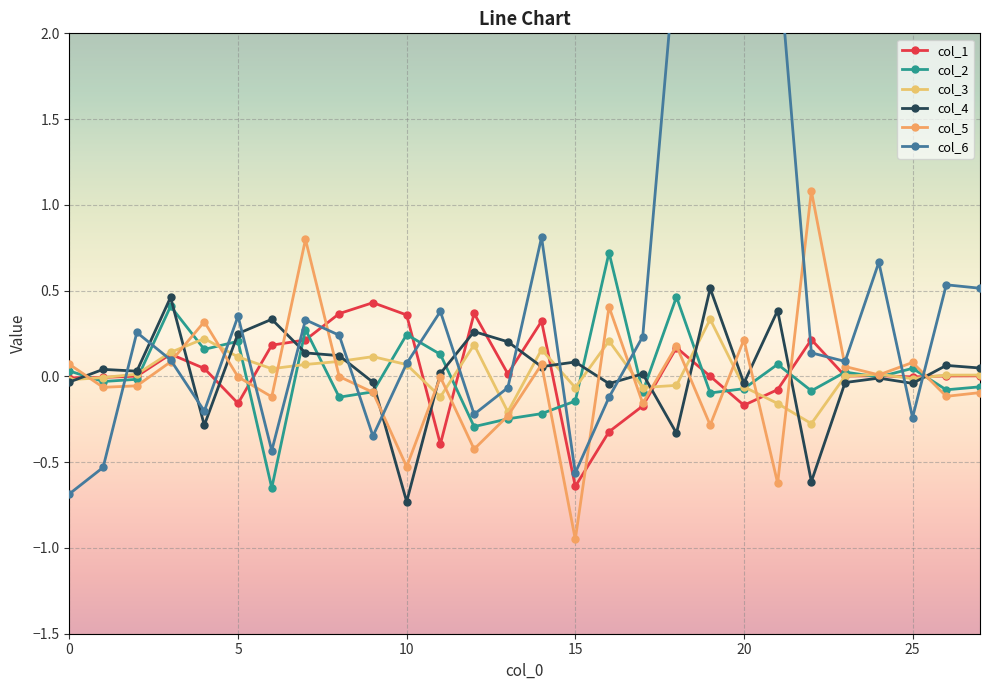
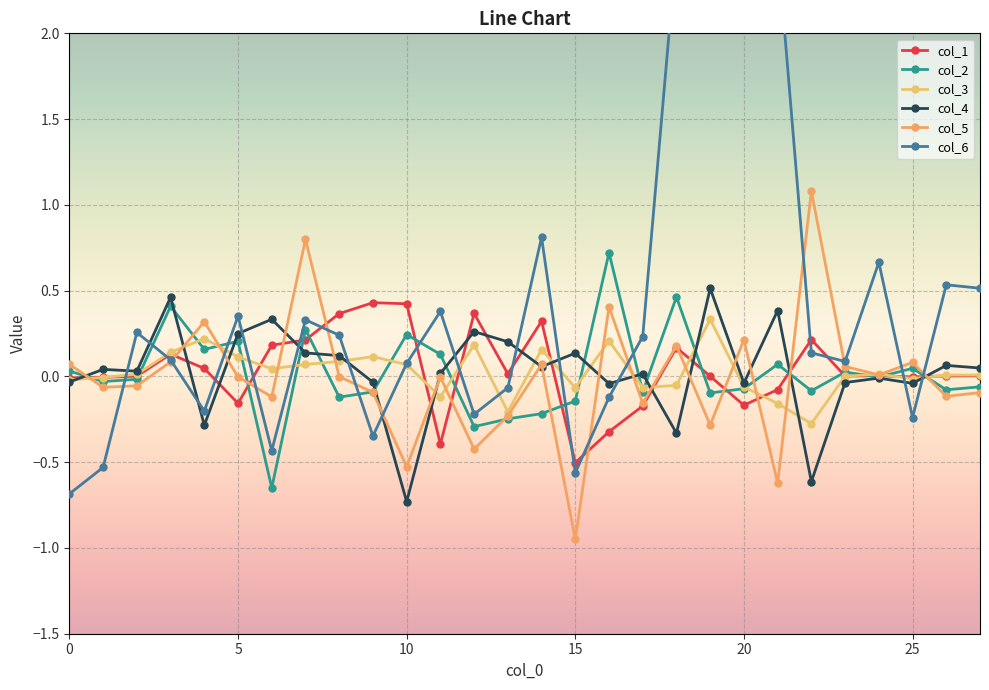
  {
    "col_1": {
      "5": -0.16,
-     "10": 0.36,
-     "15": -0.64,
+     "10": 0.42,
+     "15": -0.50,
      "20": -0.17
    },
    "col_4": {
      "5": 0.25,
      "10": -0.73,
-     "15": 0.08,
+     "15": 0.14,
      "20": -0.04,
      "25": -0.04
    }
  }
